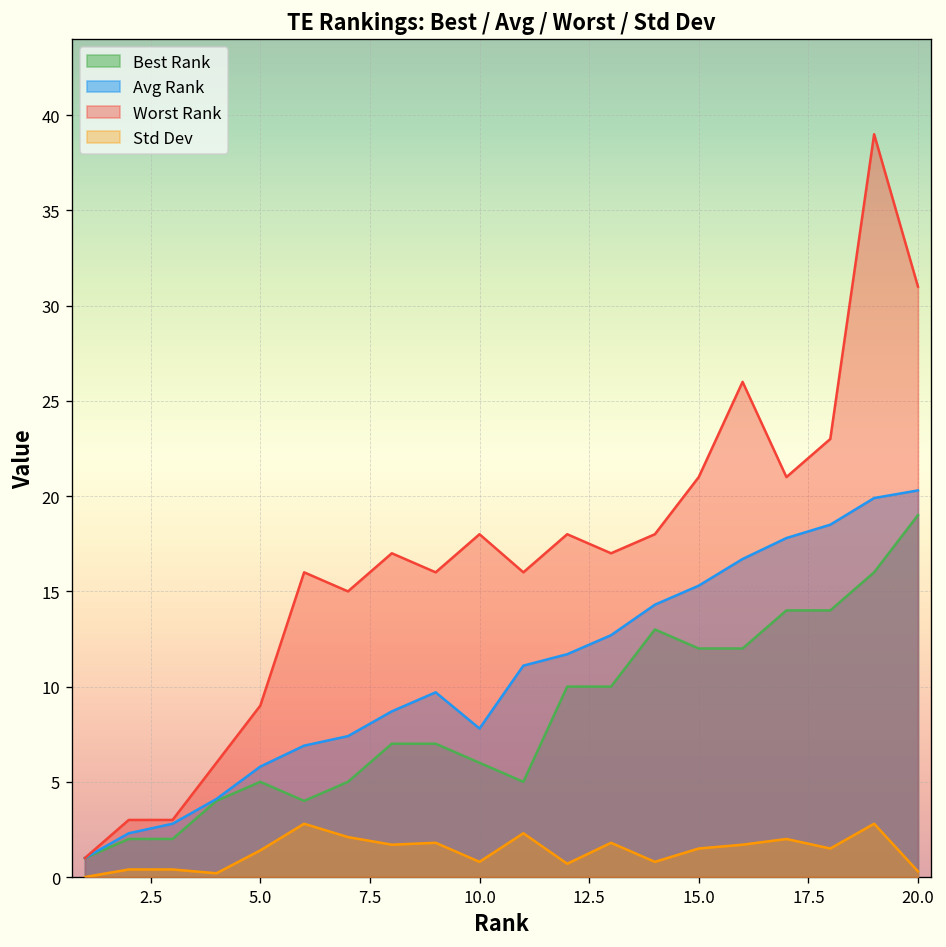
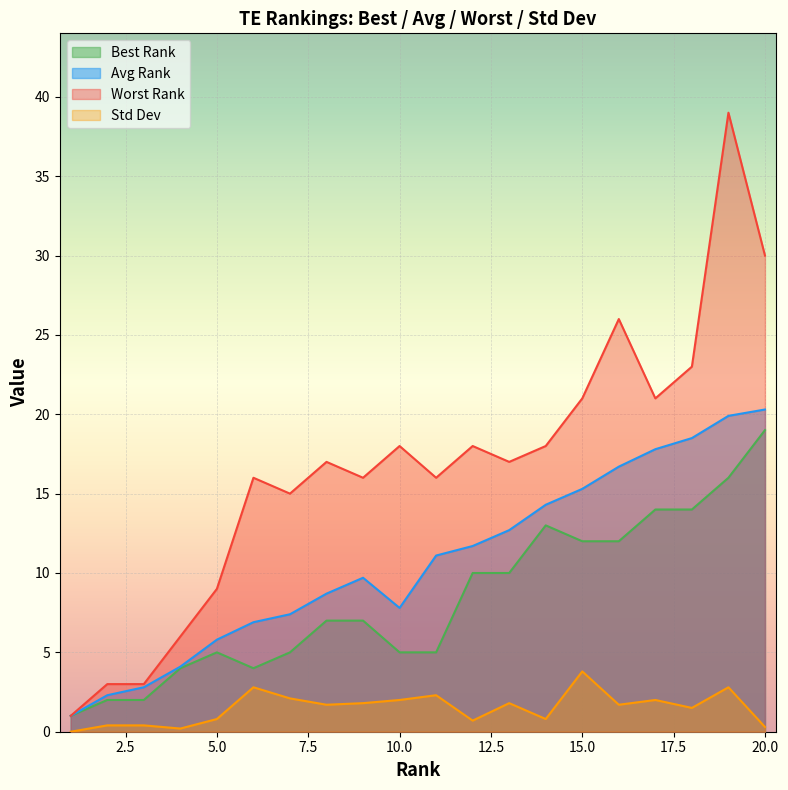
  {
    "Best Rank": {
      "5.0": 5,
-     "10.0": 6,
+     "10.0": 5,
      "15.0": 12,
      "20.0": 19
    },
    "Avg Rank": {
      "5.0": 5.8,
      "10.0": 7.8,
      "15.0": 15.3,
      "20.0": 20.3
    },
    "Worst Rank": {
      "5.0": 9,
      "10.0": 18,
      "15.0": 21,
-     "20.0": 31
+     "20.0": 30
    },
    "Std Dev": {
-     "5.0": 1.4,
-     "10.0": 0.8,
-     "15.0": 1.5,
+     "5.0": 0.8,
+     "10.0": 2.0,
+     "15.0": 3.8,
      "20.0": 0.3
    }
  }
